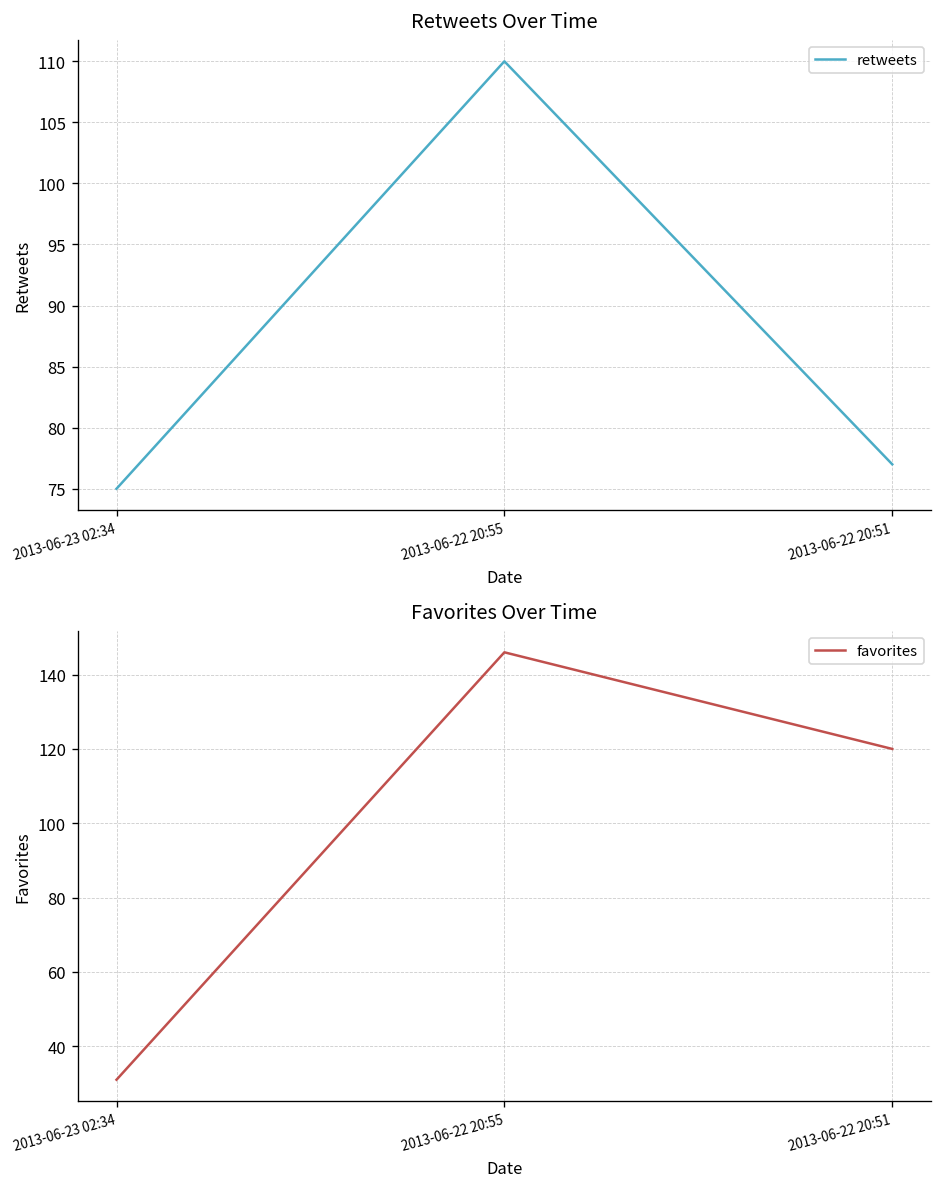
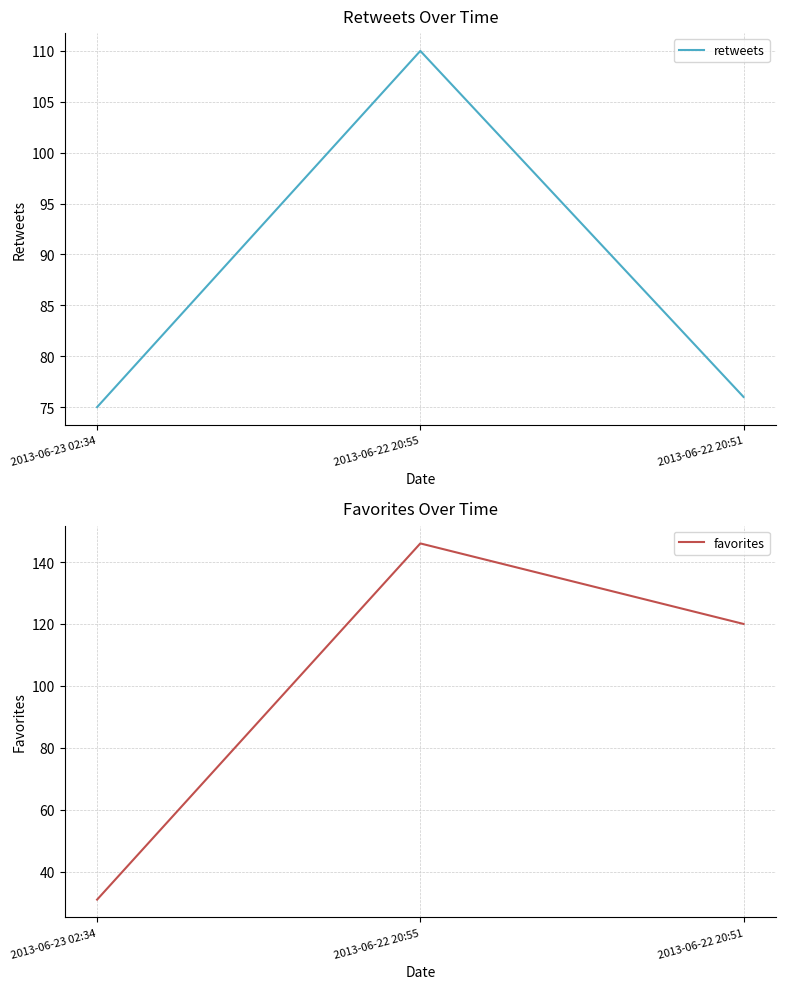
  {
    "Retweets Over Time": {
      "2013-06-23 02:34": 75,
      "2013-06-22 20:55": 110,
-     "2013-06-22 20:51": 77
+     "2013-06-22 20:51": 76
    },
    "Favorites Over Time": {
      "2013-06-23 02:34": 31,
      "2013-06-22 20:55": 146,
      "2013-06-22 20:51": 120
    }
  }
